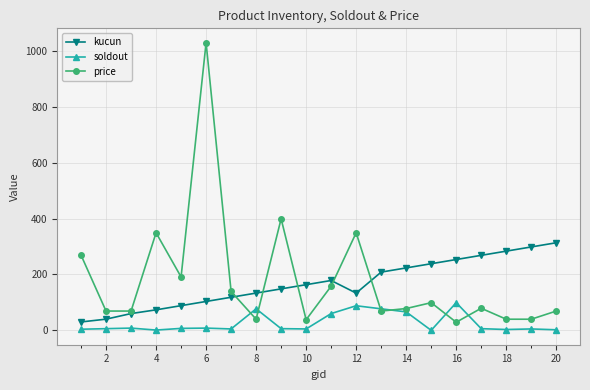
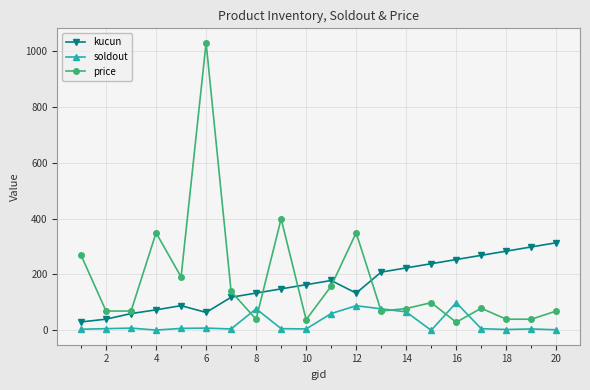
  {
    "kucun": {
      "2": 40,
      "4": 70,
-     "6": 100,
+     "6": 60,
      "8": 130,
      "10": 160,
      "12": 130,
      "14": 220,
      "16": 250,
      "18": 280,
      "20": 310
    },
    "soldout": {
      "2": 10,
      "4": 0,
      "6": 10,
      "8": 80,
      "10": 10,
      "12": 90,
      "14": 70,
      "16": 100,
      "18": 0,
      "20": 0
    },
    "price": {
      "2": 70,
      "4": 350,
      "6": 1030,
      "8": 40,
      "10": 40,
      "12": 350,
      "14": 80,
      "16": 30,
      "18": 40,
      "20": 70
    }
  }
